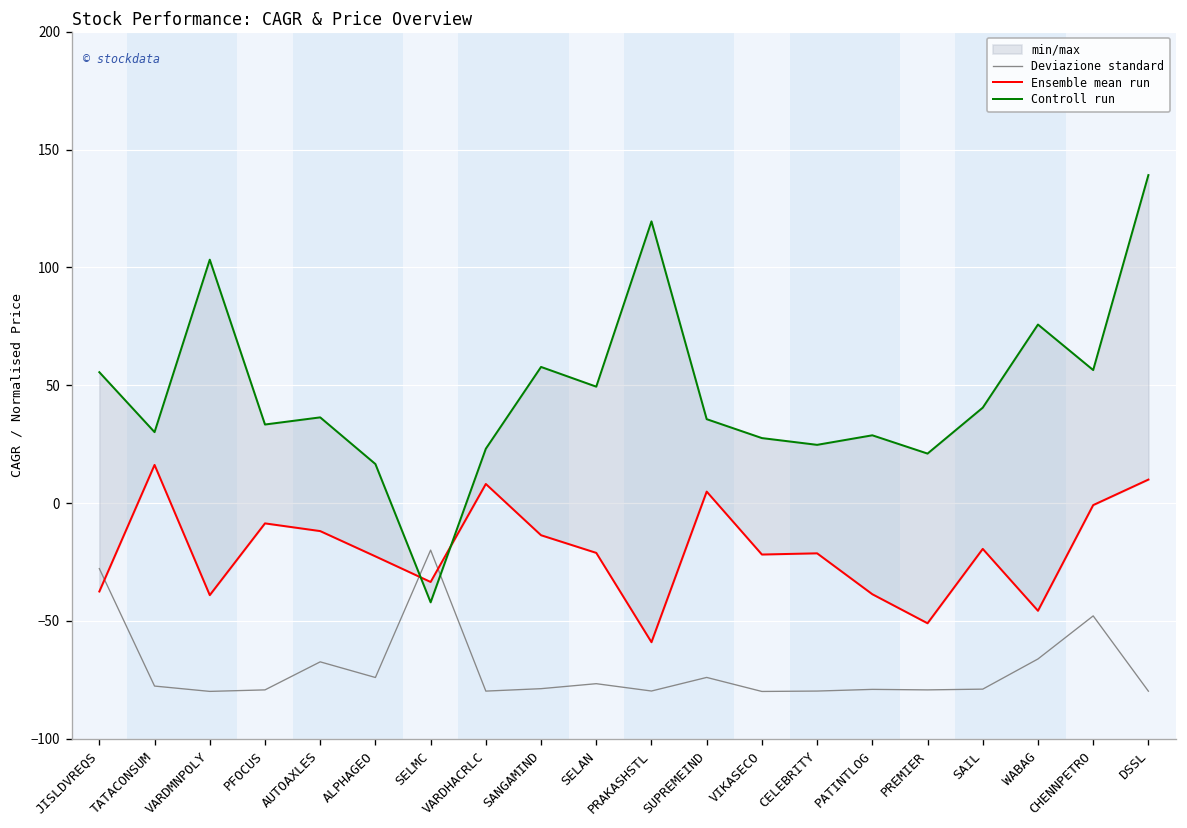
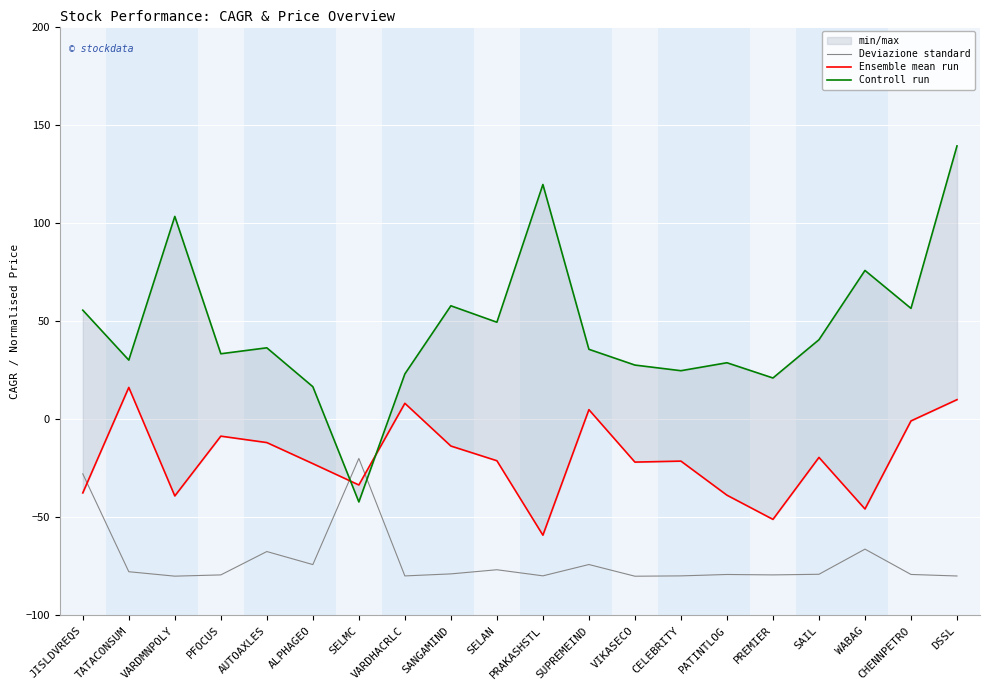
  {
    "Deviazione standard": {
      "JISLDVREQS": -28,
      "TATACONSUM": -78,
      "VARDMNPOLY": -80,
      "PFOCUS": -79,
      "AUTOAXLES": -67,
      "ALPHAGEO": -74,
      "SELMC": -20,
      "VARDHACRLC": -80,
      "SANGAMIND": -79,
      "SELAN": -77,
      "PRAKASHSTL": -80,
      "SUPREMEIND": -74,
      "VIKASECO": -80,
      "CELEBRITY": -80,
      "PATINTLOG": -79,
      "PREMIER": -79,
      "SAIL": -79,
      "WABAG": -66,
-     "CHENNPETRO": -48,
+     "CHENNPETRO": -79,
      "DSSL": -80
    },
    "Ensemble mean run": {
      "JISLDVREQS": -38,
      "TATACONSUM": 16,
      "VARDMNPOLY": -39,
      "PFOCUS": -9,
      "AUTOAXLES": -12,
      "ALPHAGEO": -23,
      "VARDHACRLC": 8,
      "SANGAMIND": -14,
      "SELAN": -21,
      "PRAKASHSTL": -59,
      "SUPREMEIND": 5,
      "VIKASECO": -22,
      "CELEBRITY": -21,
      "PATINTLOG": -39,
      "PREMIER": -51,
      "SAIL": -19,
      "WABAG": -46,
      "CHENNPETRO": -1,
      "DSSL": 10
    },
    "Controll run": {
      "SELMC": -42
    }
  }
